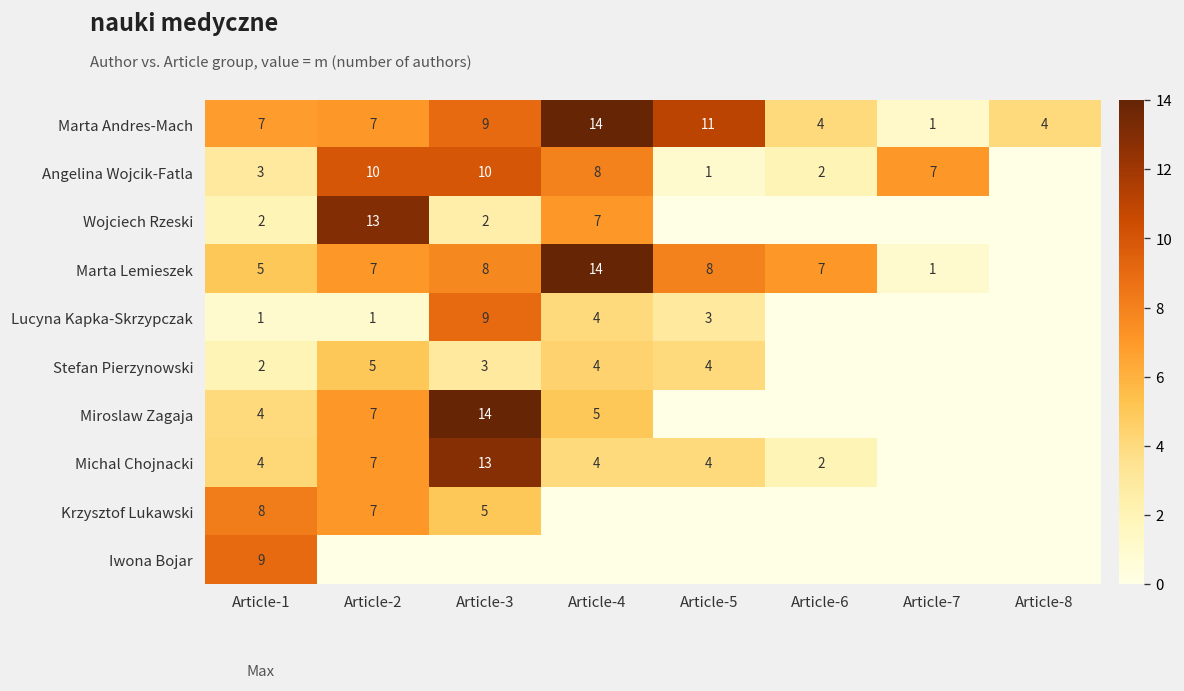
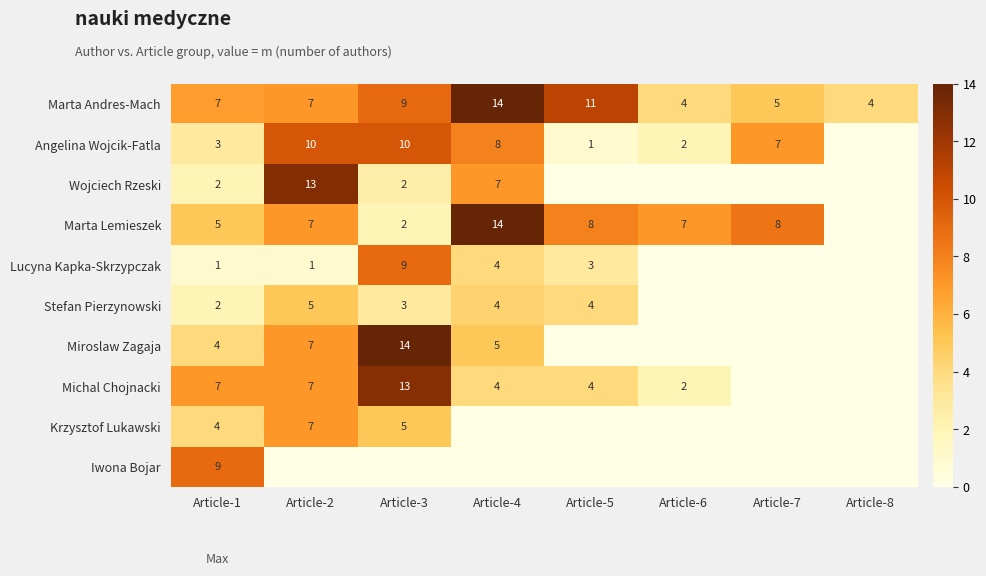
  {
    "Marta Andres-Mach": {
      "Article-1": 7,
      "Article-2": 7,
      "Article-3": 9,
      "Article-4": 14,
      "Article-5": 11,
      "Article-6": 4,
-     "Article-7": 1,
+     "Article-7": 5,
      "Article-8": 4
    },
    "Angelina Wojcik-Fatla": {
      "Article-1": 3,
      "Article-2": 10,
      "Article-3": 10,
      "Article-4": 8,
      "Article-5": 1,
      "Article-6": 2,
      "Article-7": 7
    },
    "Wojciech Rzeski": {
      "Article-1": 2,
      "Article-2": 13,
      "Article-3": 2,
      "Article-4": 7
    },
    "Marta Lemieszek": {
      "Article-1": 5,
      "Article-2": 7,
-     "Article-3": 8,
+     "Article-3": 2,
      "Article-4": 14,
      "Article-5": 8,
      "Article-6": 7,
-     "Article-7": 1
+     "Article-7": 8
    },
    "Lucyna Kapka-Skrzypczak": {
      "Article-1": 1,
      "Article-2": 1,
      "Article-3": 9,
      "Article-4": 4,
      "Article-5": 3
    },
    "Stefan Pierzynowski": {
      "Article-1": 2,
      "Article-2": 5,
      "Article-3": 3,
      "Article-4": 4,
      "Article-5": 4
    },
    "Miroslaw Zagaja": {
      "Article-1": 4,
      "Article-2": 7,
      "Article-3": 14,
      "Article-4": 5
    },
    "Michal Chojnacki": {
-     "Article-1": 4,
+     "Article-1": 7,
      "Article-2": 7,
      "Article-3": 13,
      "Article-4": 4,
      "Article-5": 4,
      "Article-6": 2
    },
    "Krzysztof Lukawski": {
-     "Article-1": 8,
+     "Article-1": 4,
      "Article-2": 7,
      "Article-3": 5
    },
    "Iwona Bojar": {
      "Article-1": 9
    }
  }
